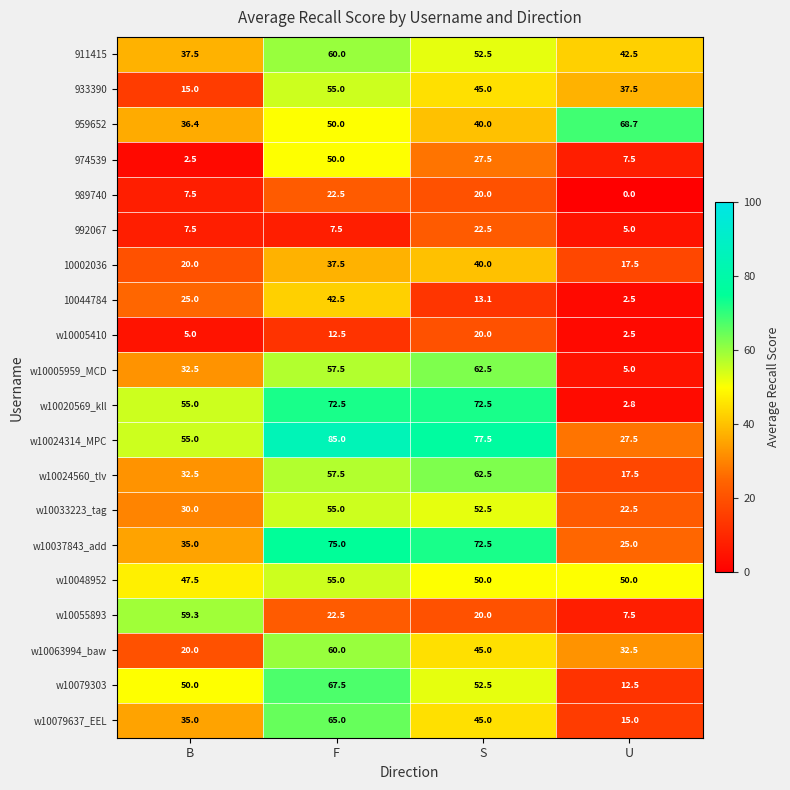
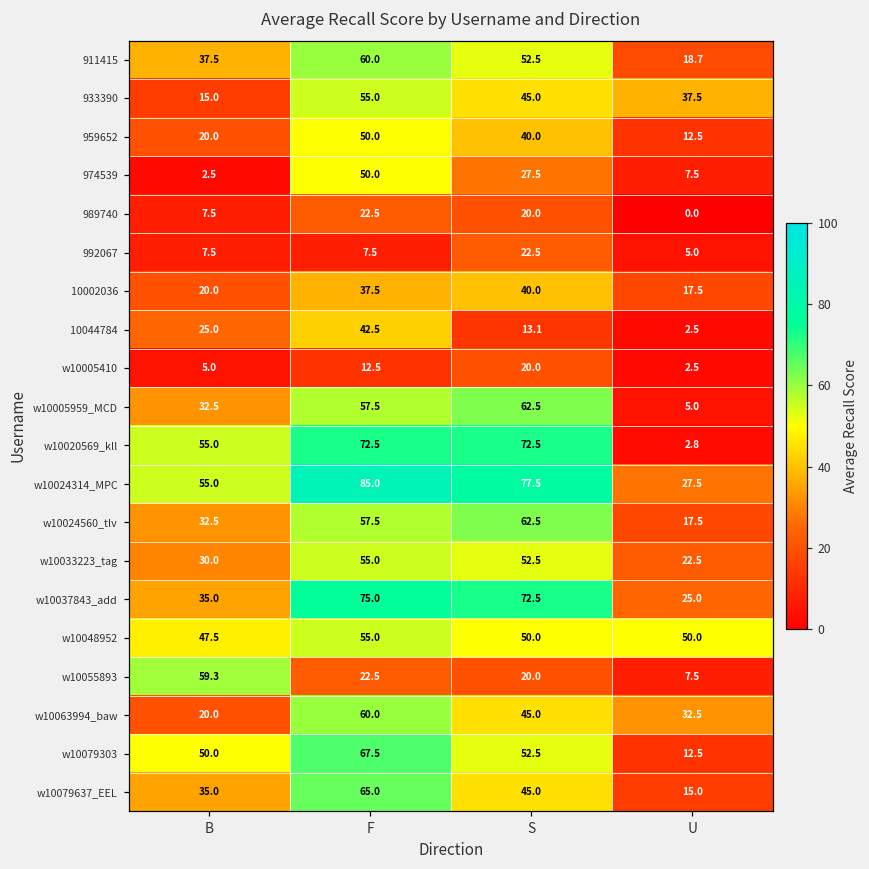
  {
    "911415": {
      "B": 37.5,
      "F": 60.0,
      "S": 52.5,
-     "U": 42.5
+     "U": 18.7
    },
    "933390": {
      "B": 15.0,
      "F": 55.0,
      "S": 45.0,
      "U": 37.5
    },
    "959652": {
-     "B": 36.4,
+     "B": 20.0,
      "F": 50.0,
      "S": 40.0,
-     "U": 68.7
+     "U": 12.5
    },
    "974539": {
      "B": 2.5,
      "F": 50.0,
      "S": 27.5,
      "U": 7.5
    },
    "989740": {
      "B": 7.5,
      "F": 22.5,
      "S": 20.0,
      "U": 0.0
    },
    "992067": {
      "B": 7.5,
      "F": 7.5,
      "S": 22.5,
      "U": 5.0
    },
    "10002036": {
      "B": 20.0,
      "F": 37.5,
      "S": 40.0,
      "U": 17.5
    },
    "10044784": {
      "B": 25.0,
      "F": 42.5,
      "S": 13.1,
      "U": 2.5
    },
    "w10005410": {
      "B": 5.0,
      "F": 12.5,
      "S": 20.0,
      "U": 2.5
    },
    "w10005959_MCD": {
      "B": 32.5,
      "F": 57.5,
      "S": 62.5,
      "U": 5.0
    },
    "w10020569_kll": {
      "B": 55.0,
      "F": 72.5,
      "S": 72.5,
      "U": 2.8
    },
    "w10024314_MPC": {
      "B": 55.0,
      "F": 85.0,
      "S": 77.5,
      "U": 27.5
    },
    "w10024560_tlv": {
      "B": 32.5,
      "F": 57.5,
      "S": 62.5,
      "U": 17.5
    },
    "w10033223_tag": {
      "B": 30.0,
      "F": 55.0,
      "S": 52.5,
      "U": 22.5
    },
    "w10037843_add": {
      "B": 35.0,
      "F": 75.0,
      "S": 72.5,
      "U": 25.0
    },
    "w10048952": {
      "B": 47.5,
      "F": 55.0,
      "S": 50.0,
      "U": 50.0
    },
    "w10055893": {
      "B": 59.3,
      "F": 22.5,
      "S": 20.0,
      "U": 7.5
    },
    "w10063994_baw": {
      "B": 20.0,
      "F": 60.0,
      "S": 45.0,
      "U": 32.5
    },
    "w10079303": {
      "B": 50.0,
      "F": 67.5,
      "S": 52.5,
      "U": 12.5
    },
    "w10079637_EEL": {
      "B": 35.0,
      "F": 65.0,
      "S": 45.0,
      "U": 15.0
    }
  }
